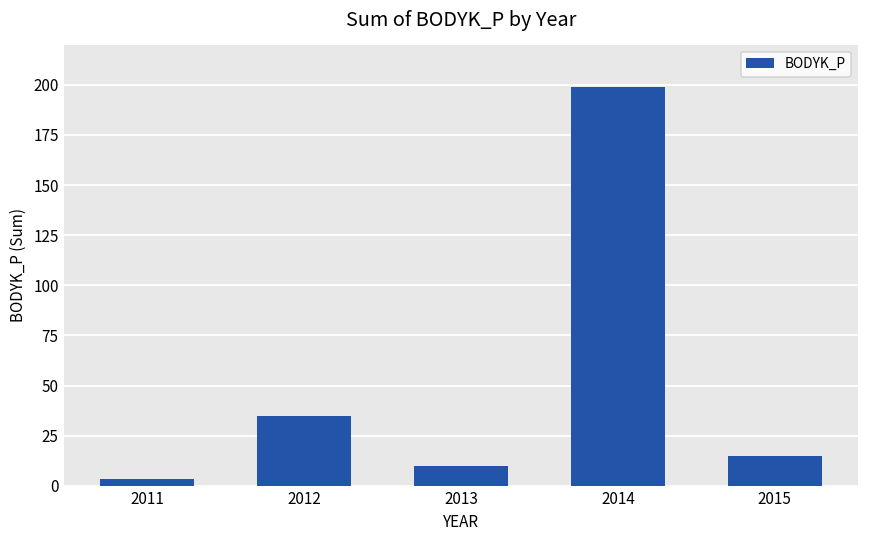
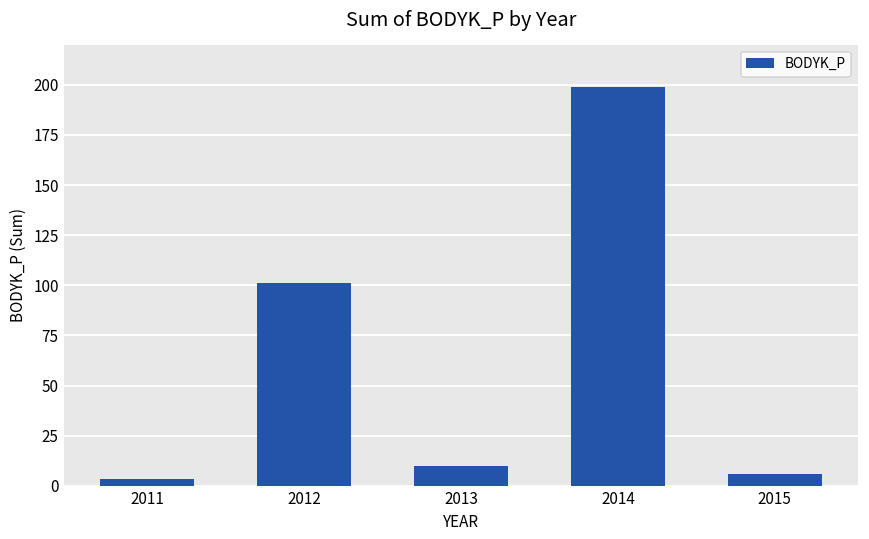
  {
    "2011": 3,
-   "2012": 35,
+   "2012": 101,
    "2013": 10,
    "2014": 199,
-   "2015": 15
+   "2015": 6
  }
